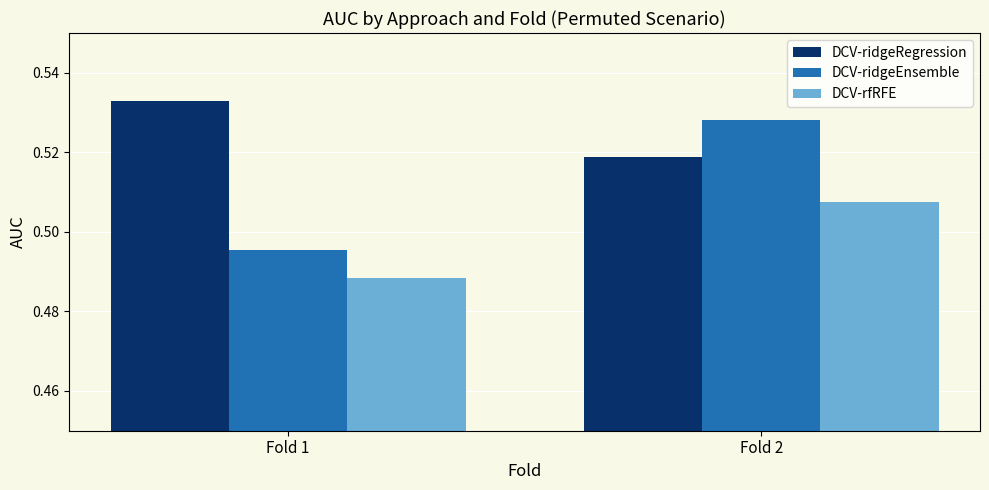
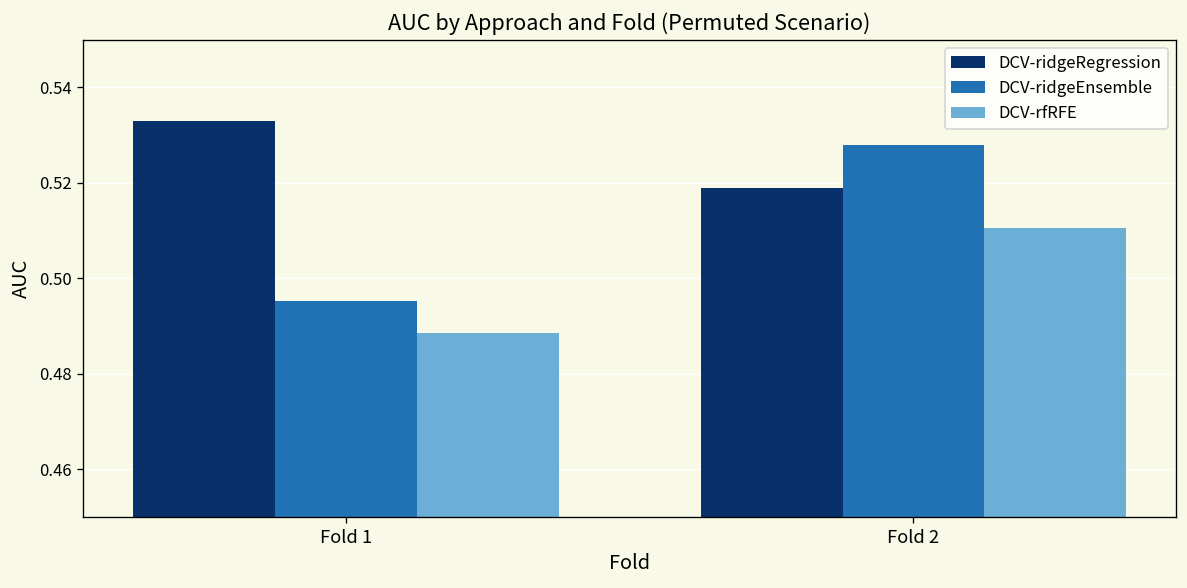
  {
    "DCV-ridgeRegression": {
      "Fold 1": 0.533,
      "Fold 2": 0.519
    },
    "DCV-ridgeEnsemble": {
      "Fold 1": 0.495,
      "Fold 2": 0.528
    },
    "DCV-rfRFE": {
      "Fold 1": 0.488,
-     "Fold 2": 0.507
+     "Fold 2": 0.511
    }
  }
